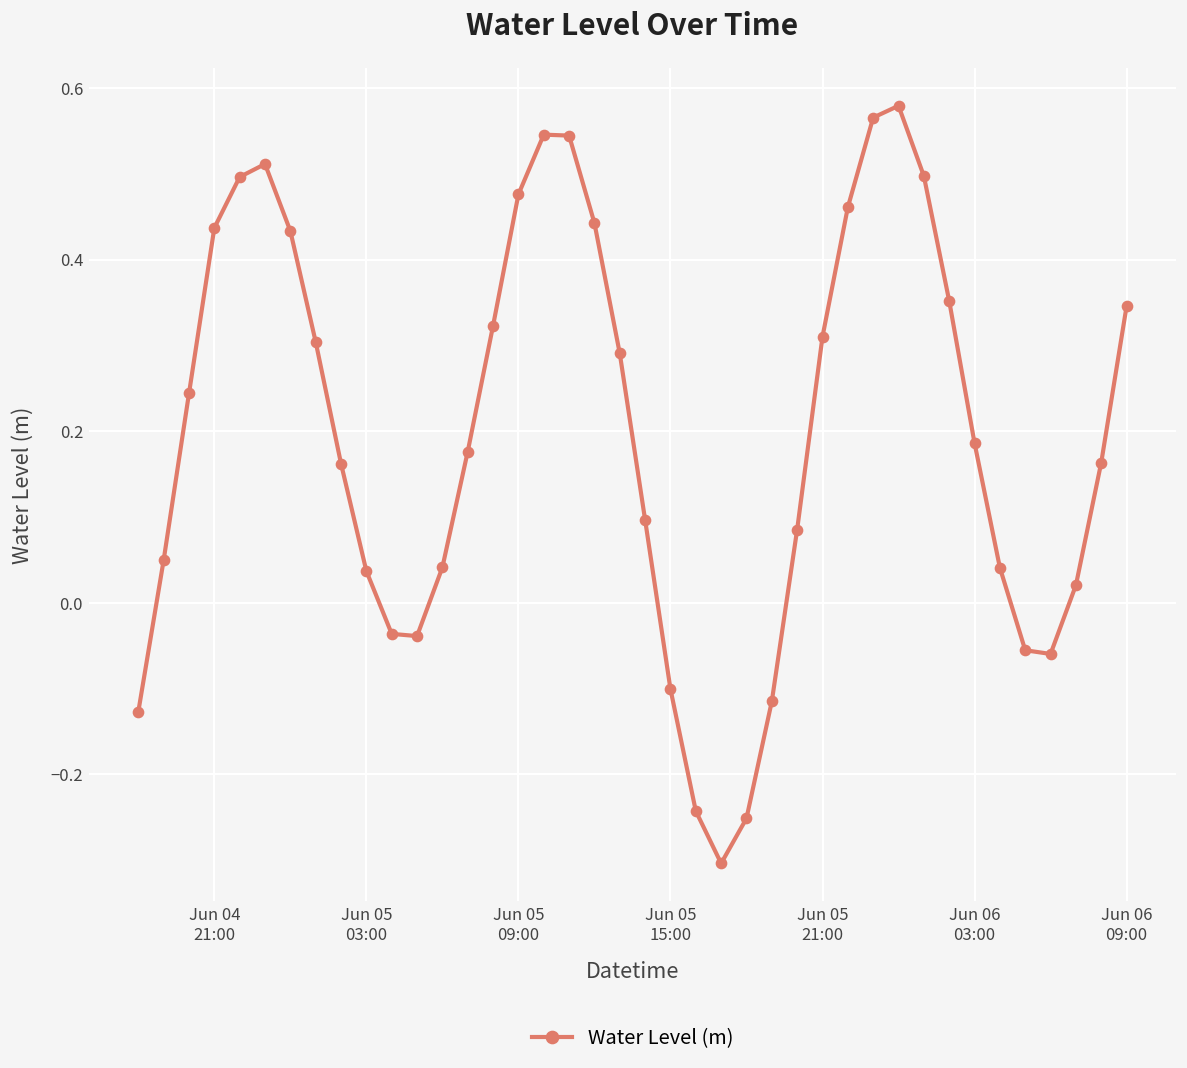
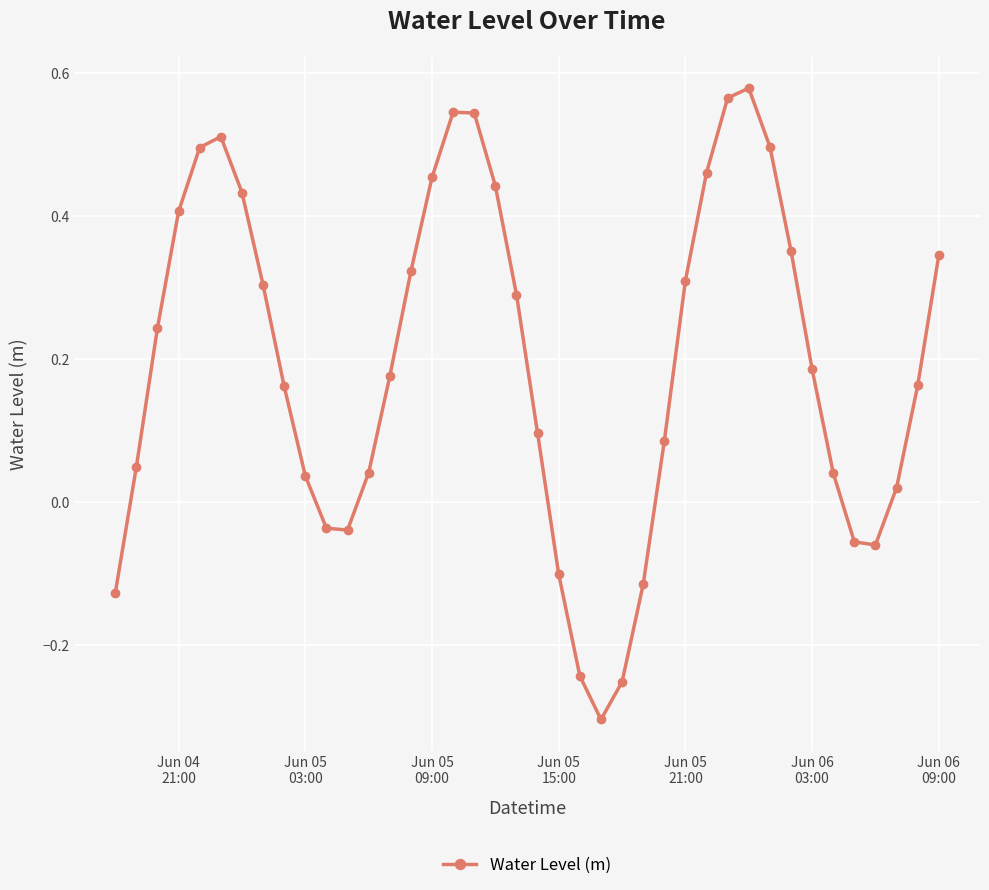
  {
-   "Jun 04 21:00": 0.44,
+   "Jun 04 21:00": 0.41,
    "Jun 05 03:00": 0.04,
-   "Jun 05 09:00": 0.48,
+   "Jun 05 09:00": 0.45,
    "Jun 05 15:00": -0.10,
    "Jun 05 21:00": 0.31,
    "Jun 06 03:00": 0.19,
    "Jun 06 09:00": 0.35
  }
